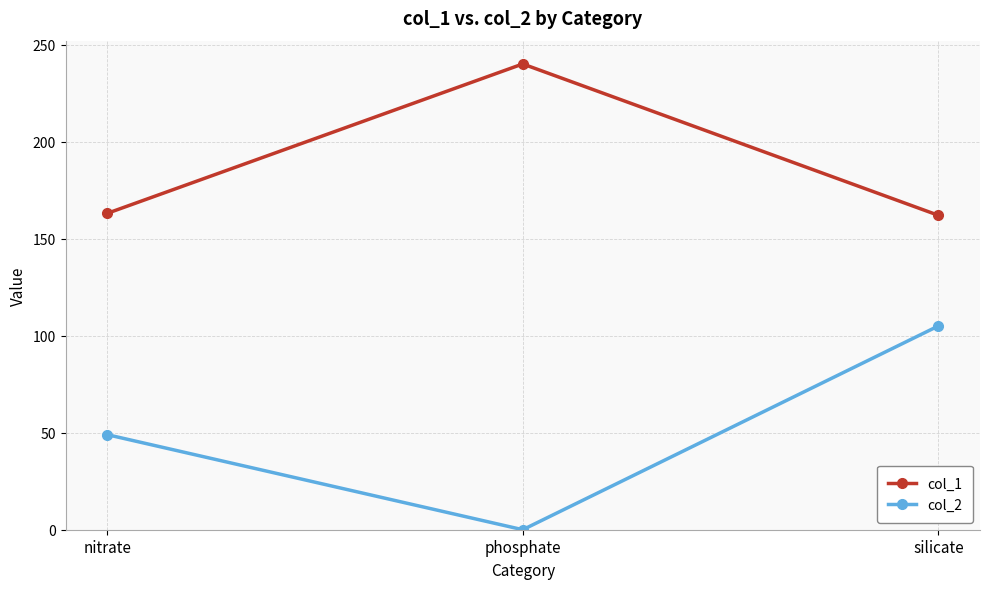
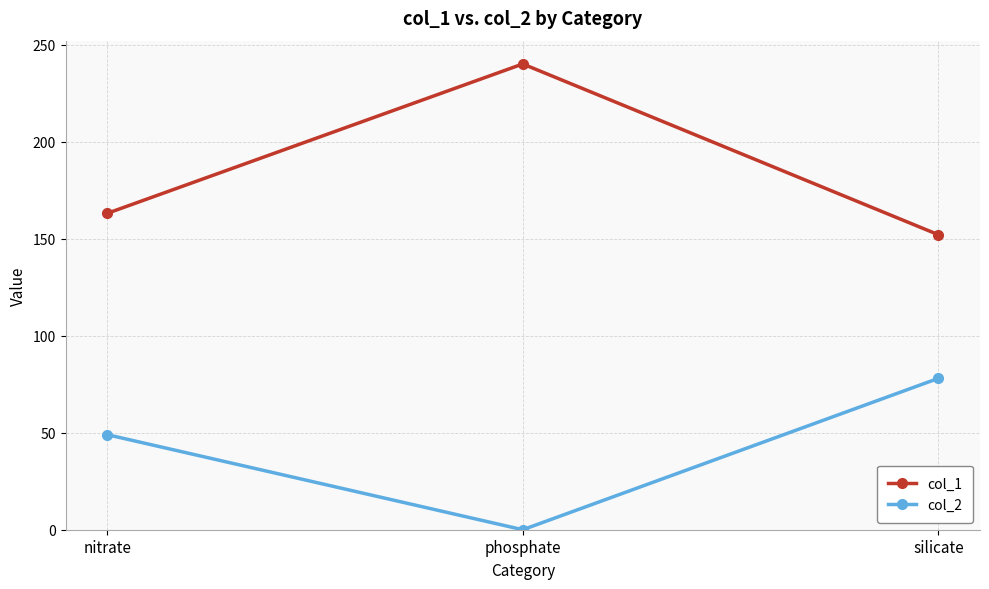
  {
    "col_1": {
      "nitrate": 163,
      "phosphate": 240,
-     "silicate": 162
+     "silicate": 152
    },
    "col_2": {
      "nitrate": 49,
      "phosphate": 0,
-     "silicate": 105
+     "silicate": 78
    }
  }
